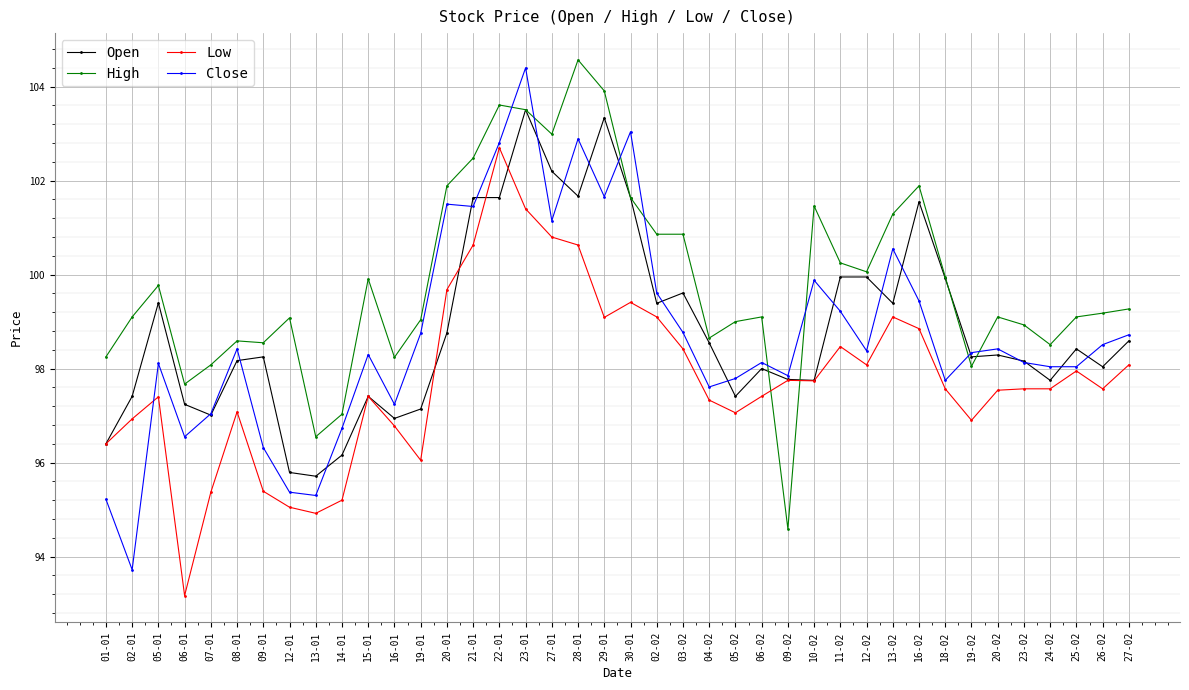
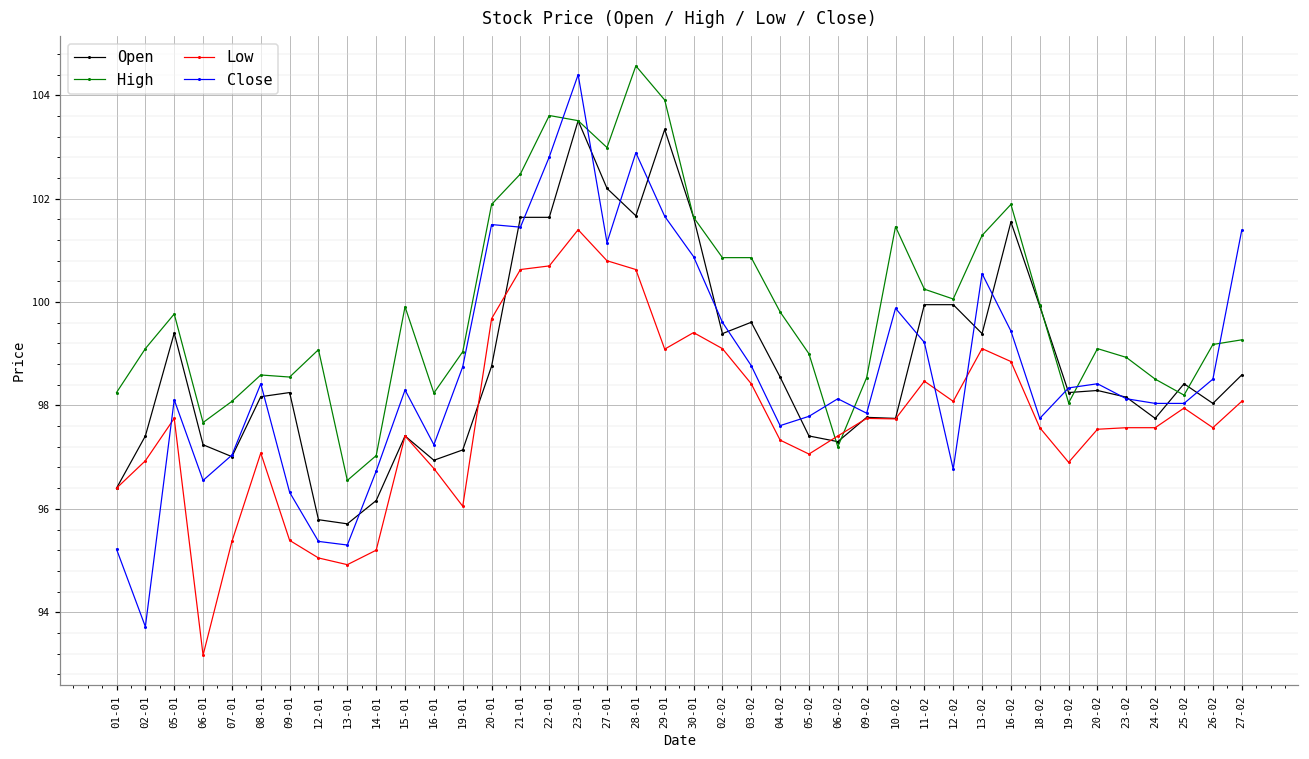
  {
    "Open": {
      "02-01": 97.4,
      "05-01": 99.4,
      "06-01": 97.2,
      "08-01": 98.2,
      "09-01": 98.3,
      "12-01": 95.8,
      "13-01": 95.7,
      "14-01": 96.2,
      "16-01": 96.9,
      "19-01": 97.1,
      "20-01": 98.8,
      "21-01": 101.6,
      "22-01": 101.6,
      "27-01": 102.2,
      "28-01": 101.7,
      "29-01": 103.3,
      "02-02": 99.4,
      "03-02": 99.6,
      "04-02": 98.6,
      "05-02": 97.4,
-     "06-02": 98.0,
+     "06-02": 97.3,
      "11-02": 100.0,
      "12-02": 100.0,
      "13-02": 99.4,
      "16-02": 101.6,
      "19-02": 98.3,
      "20-02": 98.3,
      "24-02": 97.8,
      "25-02": 98.4,
      "26-02": 98.0,
      "27-02": 98.6
    },
    "High": {
      "01-01": 98.3,
      "02-01": 99.1,
      "05-01": 99.8,
      "06-01": 97.7,
      "07-01": 98.1,
      "08-01": 98.6,
      "09-01": 98.6,
      "12-01": 99.1,
      "13-01": 96.6,
      "14-01": 97.0,
      "15-01": 99.9,
      "16-01": 98.2,
      "19-01": 99.0,
      "20-01": 101.9,
      "21-01": 102.5,
      "22-01": 103.6,
      "27-01": 103.0,
      "28-01": 104.6,
      "29-01": 103.9,
      "02-02": 100.9,
      "03-02": 100.9,
-     "04-02": 98.7,
+     "04-02": 99.8,
      "05-02": 99.0,
-     "06-02": 99.1,
-     "09-02": 94.6,
+     "06-02": 97.2,
+     "09-02": 98.5,
      "10-02": 101.5,
      "11-02": 100.3,
      "12-02": 100.1,
      "13-02": 101.3,
      "16-02": 101.9,
      "19-02": 98.1,
      "20-02": 99.1,
      "23-02": 98.9,
      "24-02": 98.5,
-     "25-02": 99.1,
+     "25-02": 98.2,
      "26-02": 99.2,
      "27-02": 99.3
    },
    "Low": {
      "02-01": 96.9,
-     "05-01": 97.4,
+     "05-01": 97.8,
      "06-01": 93.2,
      "07-01": 95.4,
      "08-01": 97.1,
      "09-01": 95.4,
      "12-01": 95.1,
      "13-01": 94.9,
      "14-01": 95.2,
      "16-01": 96.8,
      "19-01": 96.1,
      "20-01": 99.7,
      "21-01": 100.6,
-     "22-01": 102.7,
+     "22-01": 100.7,
      "23-01": 101.4,
      "27-01": 100.8,
      "28-01": 100.6,
      "29-01": 99.1,
      "30-01": 99.4,
      "02-02": 99.1,
      "03-02": 98.4,
      "04-02": 97.3,
      "05-02": 97.1,
      "06-02": 97.4,
      "11-02": 98.5,
      "12-02": 98.1,
      "13-02": 99.1,
      "16-02": 98.9,
      "18-02": 97.6,
      "19-02": 96.9,
      "20-02": 97.5,
      "23-02": 97.6,
      "24-02": 97.6,
      "25-02": 98.0,
      "26-02": 97.6,
      "27-02": 98.1
    },
    "Close": {
      "01-01": 95.2,
      "02-01": 93.7,
      "05-01": 98.1,
      "06-01": 96.6,
      "08-01": 98.4,
      "09-01": 96.3,
      "12-01": 95.4,
      "13-01": 95.3,
      "14-01": 96.7,
      "15-01": 98.3,
      "16-01": 97.2,
      "19-01": 98.8,
      "20-01": 101.5,
      "21-01": 101.5,
      "22-01": 102.8,
      "23-01": 104.4,
      "27-01": 101.2,
      "28-01": 102.9,
      "29-01": 101.7,
-     "30-01": 103.0,
+     "30-01": 100.9,
      "02-02": 99.6,
      "03-02": 98.8,
      "04-02": 97.6,
      "05-02": 97.8,
      "06-02": 98.1,
      "09-02": 97.9,
      "10-02": 99.9,
      "11-02": 99.2,
-     "12-02": 98.4,
+     "12-02": 96.8,
      "13-02": 100.6,
      "16-02": 99.4,
      "18-02": 97.8,
      "19-02": 98.3,
      "20-02": 98.4,
      "24-02": 98.0,
      "25-02": 98.0,
      "26-02": 98.5,
-     "27-02": 98.7
+     "27-02": 101.4
    }
  }
